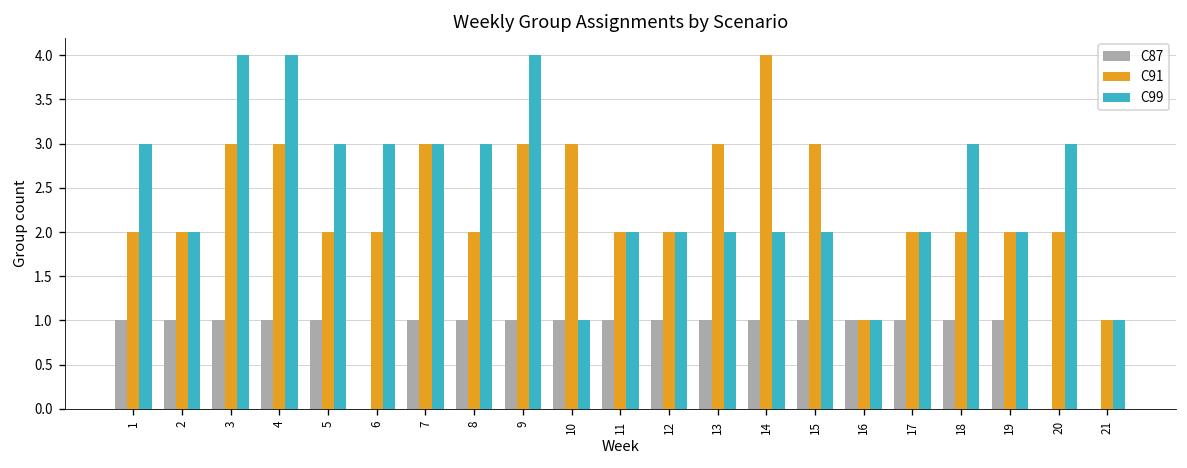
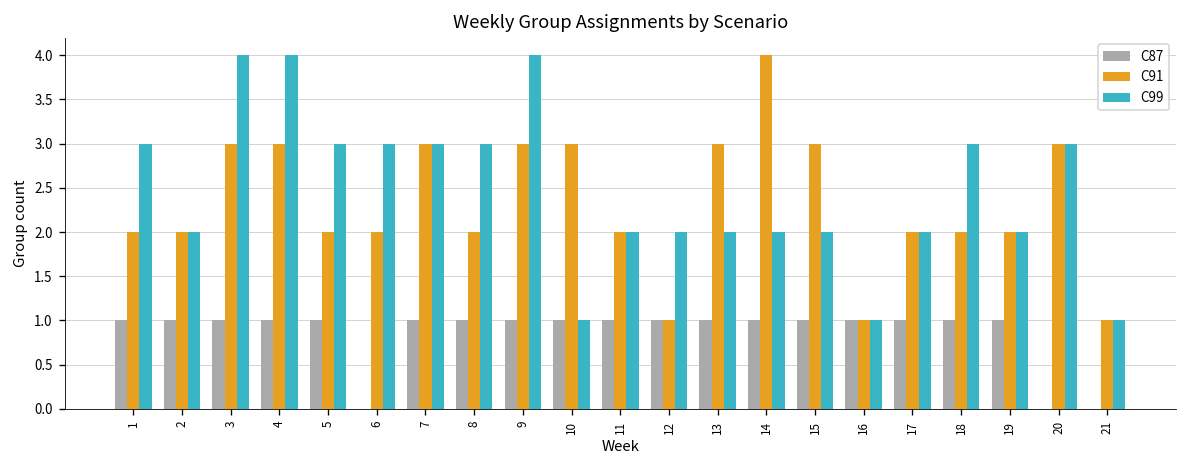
  {
    "C87": {
      "1": 1,
      "2": 1,
      "3": 1,
      "4": 1,
      "5": 1,
      "6": 0,
      "7": 1,
      "8": 1,
      "9": 1,
      "10": 1,
      "11": 1,
      "12": 1,
      "13": 1,
      "14": 1,
      "15": 1,
      "16": 1,
      "17": 1,
      "18": 1,
      "19": 1,
      "20": 0,
      "21": 0
    },
    "C91": {
      "1": 2,
      "2": 2,
      "3": 3,
      "4": 3,
      "5": 2,
      "6": 2,
      "7": 3,
      "8": 2,
      "9": 3,
      "10": 3,
      "11": 2,
-     "12": 2,
+     "12": 1,
      "13": 3,
      "14": 4,
      "15": 3,
      "16": 1,
      "17": 2,
      "18": 2,
      "19": 2,
-     "20": 2,
+     "20": 3,
      "21": 1
    },
    "C99": {
      "1": 3,
      "2": 2,
      "3": 4,
      "4": 4,
      "5": 3,
      "6": 3,
      "7": 3,
      "8": 3,
      "9": 4,
      "10": 1,
      "11": 2,
      "12": 2,
      "13": 2,
      "14": 2,
      "15": 2,
      "16": 1,
      "17": 2,
      "18": 3,
      "19": 2,
      "20": 3,
      "21": 1
    }
  }
